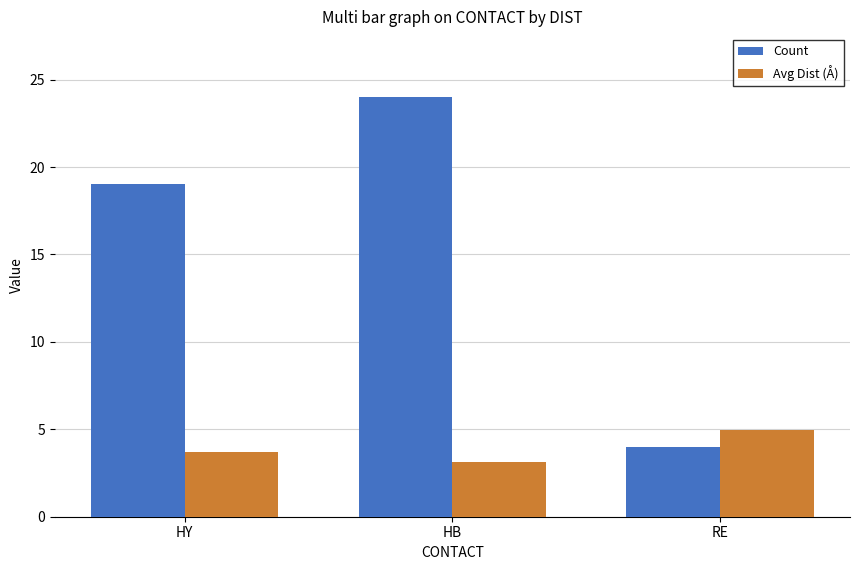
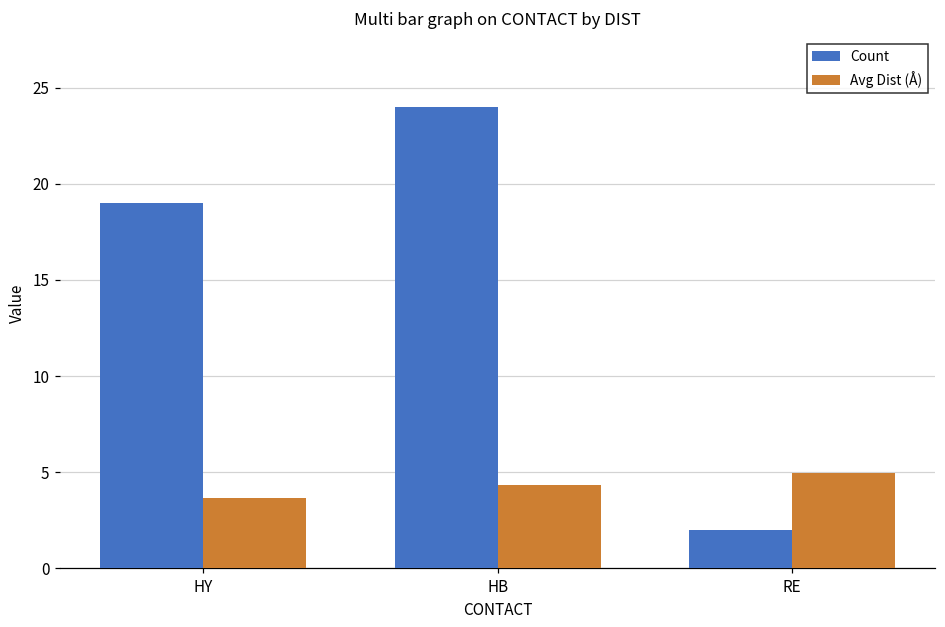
  {
    "Count": {
      "HY": 19,
      "HB": 24,
-     "RE": 4
+     "RE": 2
    },
    "Avg Dist (Å)": {
      "HY": 3.7,
-     "HB": 3.1,
+     "HB": 4.4,
      "RE": 5.0
    }
  }
